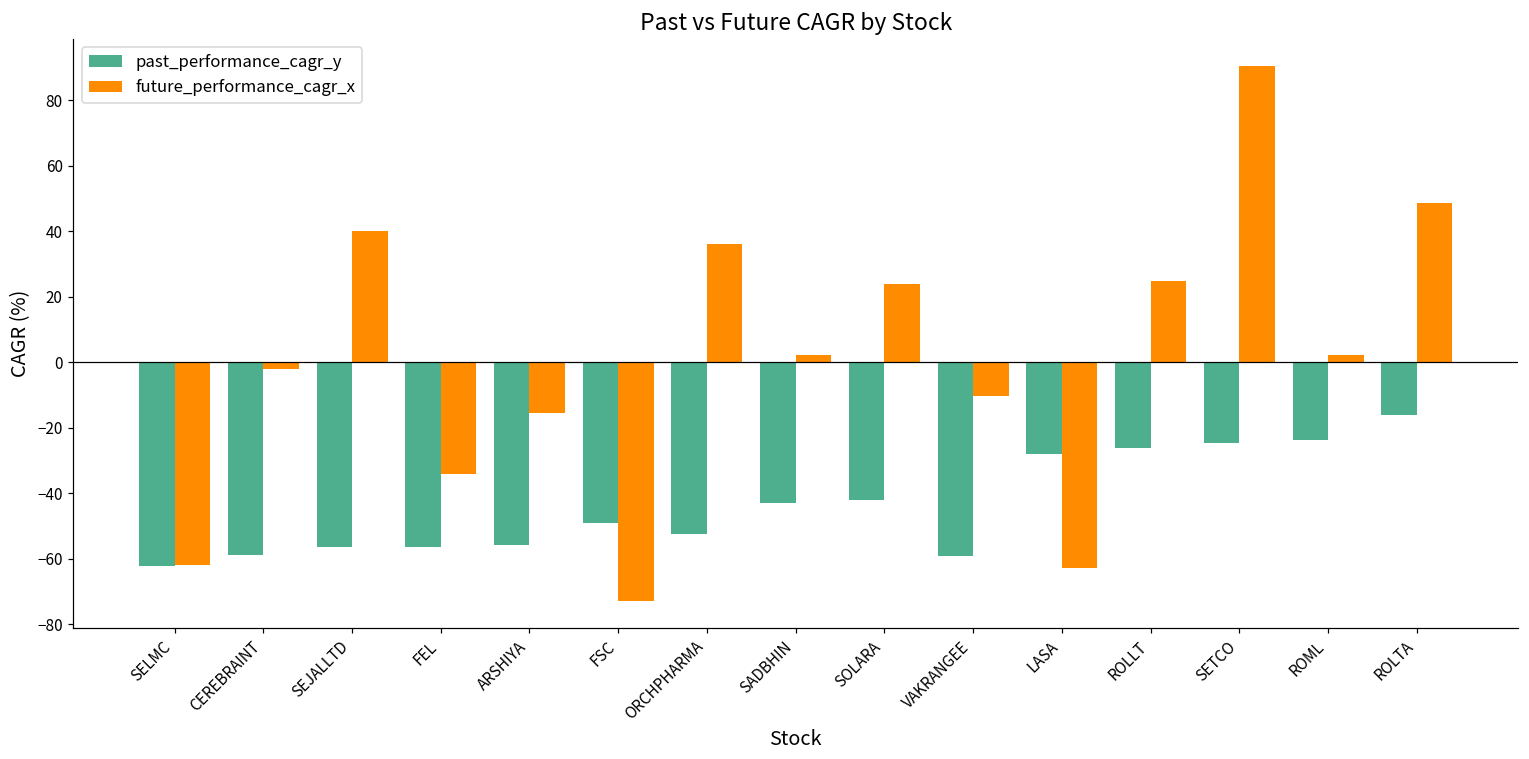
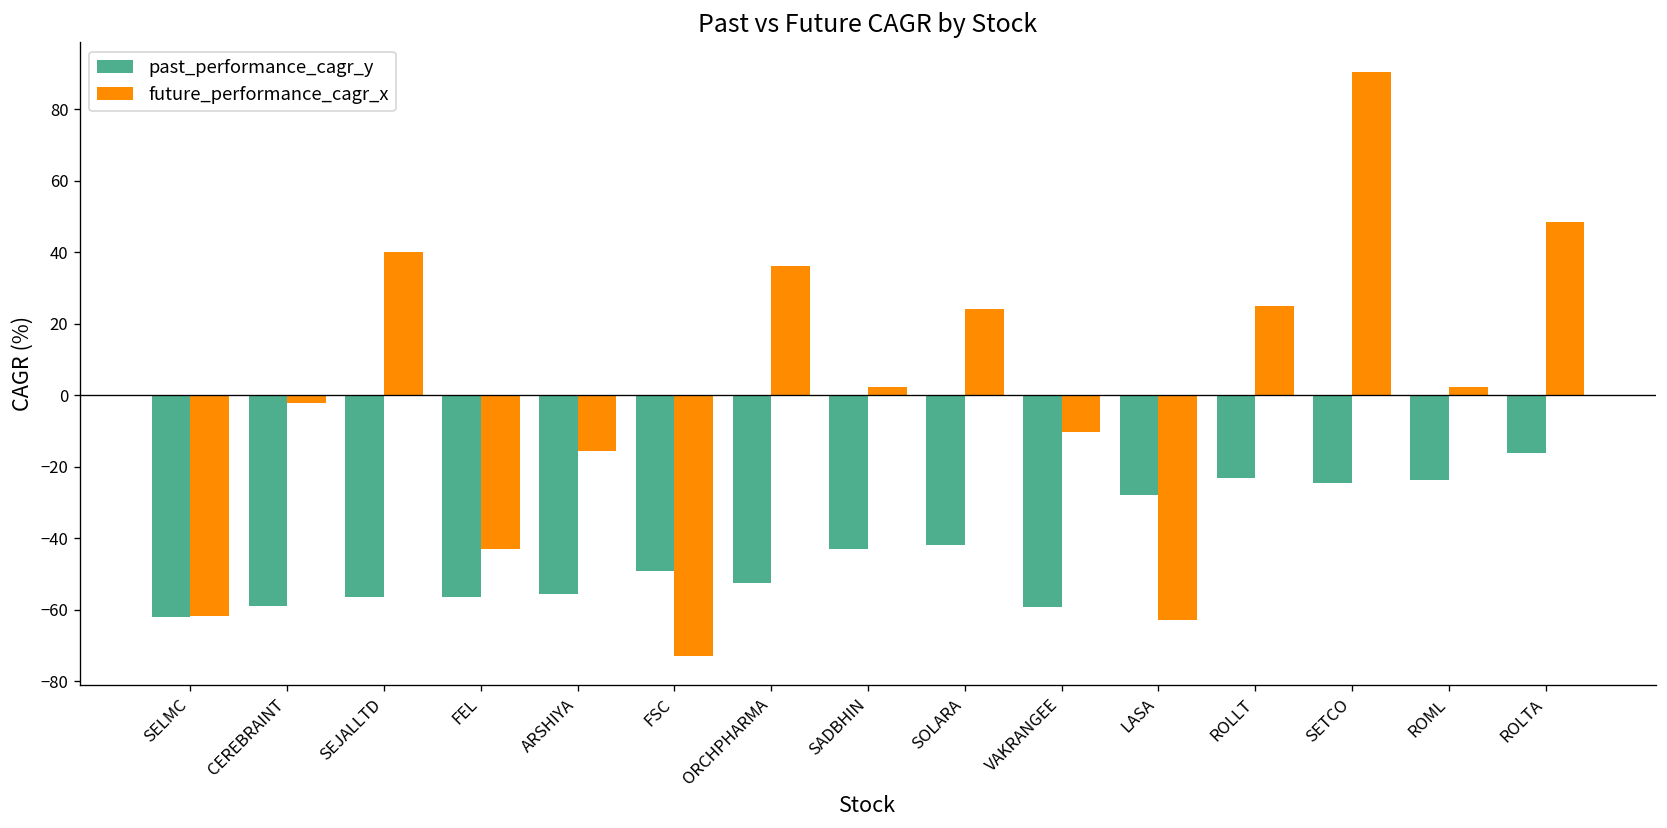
  {
    "past_performance_cagr_y": {
      "SELMC": -62,
      "CEREBRAINT": -59,
      "SEJALLTD": -57,
      "FEL": -56,
      "ARSHIYA": -56,
      "FSC": -49,
      "ORCHPHARMA": -52,
      "SADBHIN": -43,
      "SOLARA": -42,
      "VAKRANGEE": -59,
      "LASA": -28,
-     "ROLLT": -26,
+     "ROLLT": -23,
      "SETCO": -25,
      "ROML": -24,
      "ROLTA": -16
    },
    "future_performance_cagr_x": {
      "SELMC": -62,
      "CEREBRAINT": -2,
      "SEJALLTD": 40,
-     "FEL": -34,
+     "FEL": -43,
      "ARSHIYA": -16,
      "FSC": -73,
      "ORCHPHARMA": 36,
      "SADBHIN": 2,
      "SOLARA": 24,
      "VAKRANGEE": -10,
      "LASA": -63,
      "ROLLT": 25,
      "SETCO": 91,
      "ROML": 2,
      "ROLTA": 49
    }
  }
